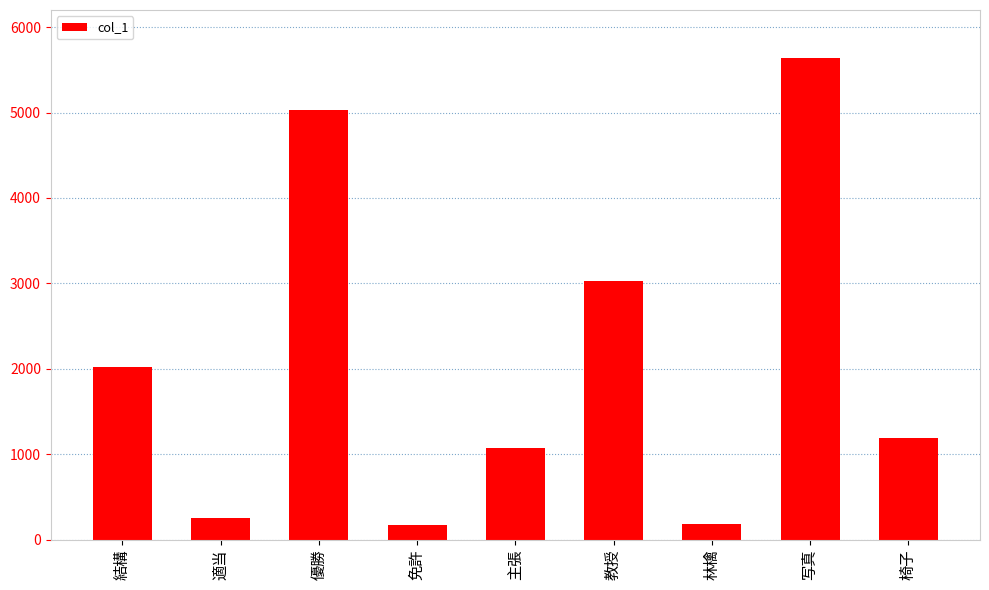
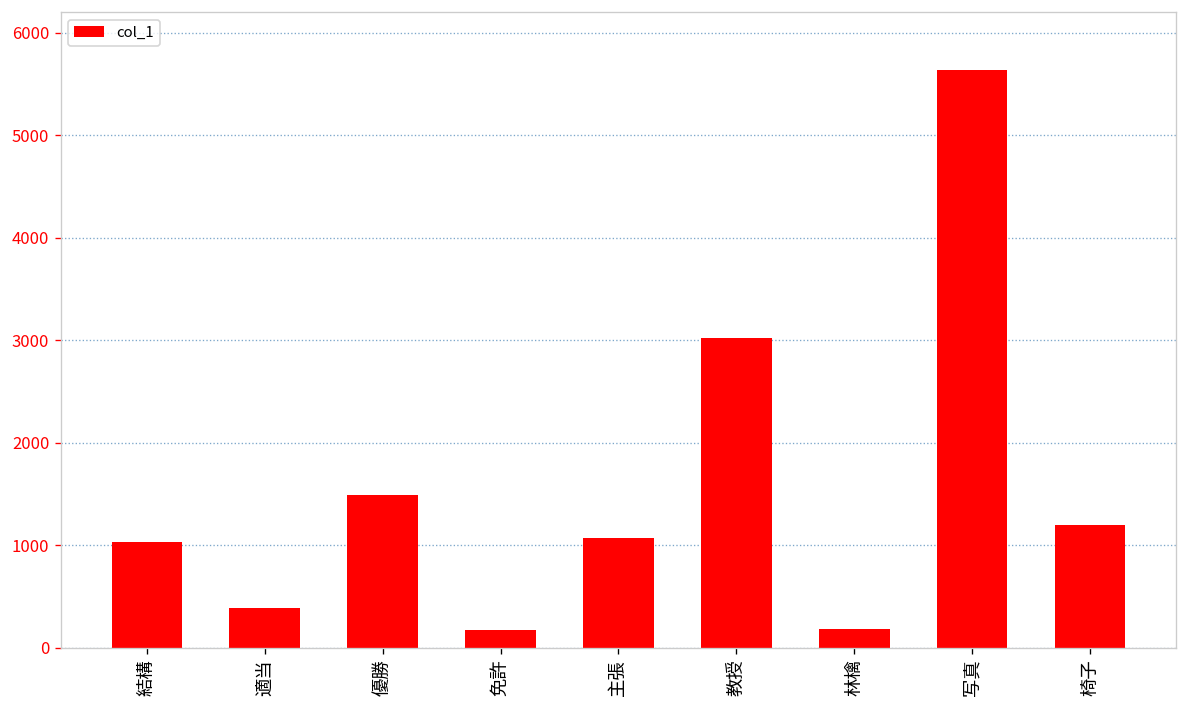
  {
-   "結構": 2000,
-   "適当": 300,
-   "優勝": 5000,
+   "結構": 1000,
+   "適当": 400,
+   "優勝": 1500,
    "免許": 200,
    "主張": 1100,
    "教授": 3000,
    "林檎": 200,
    "写真": 5600,
    "椅子": 1200
  }
